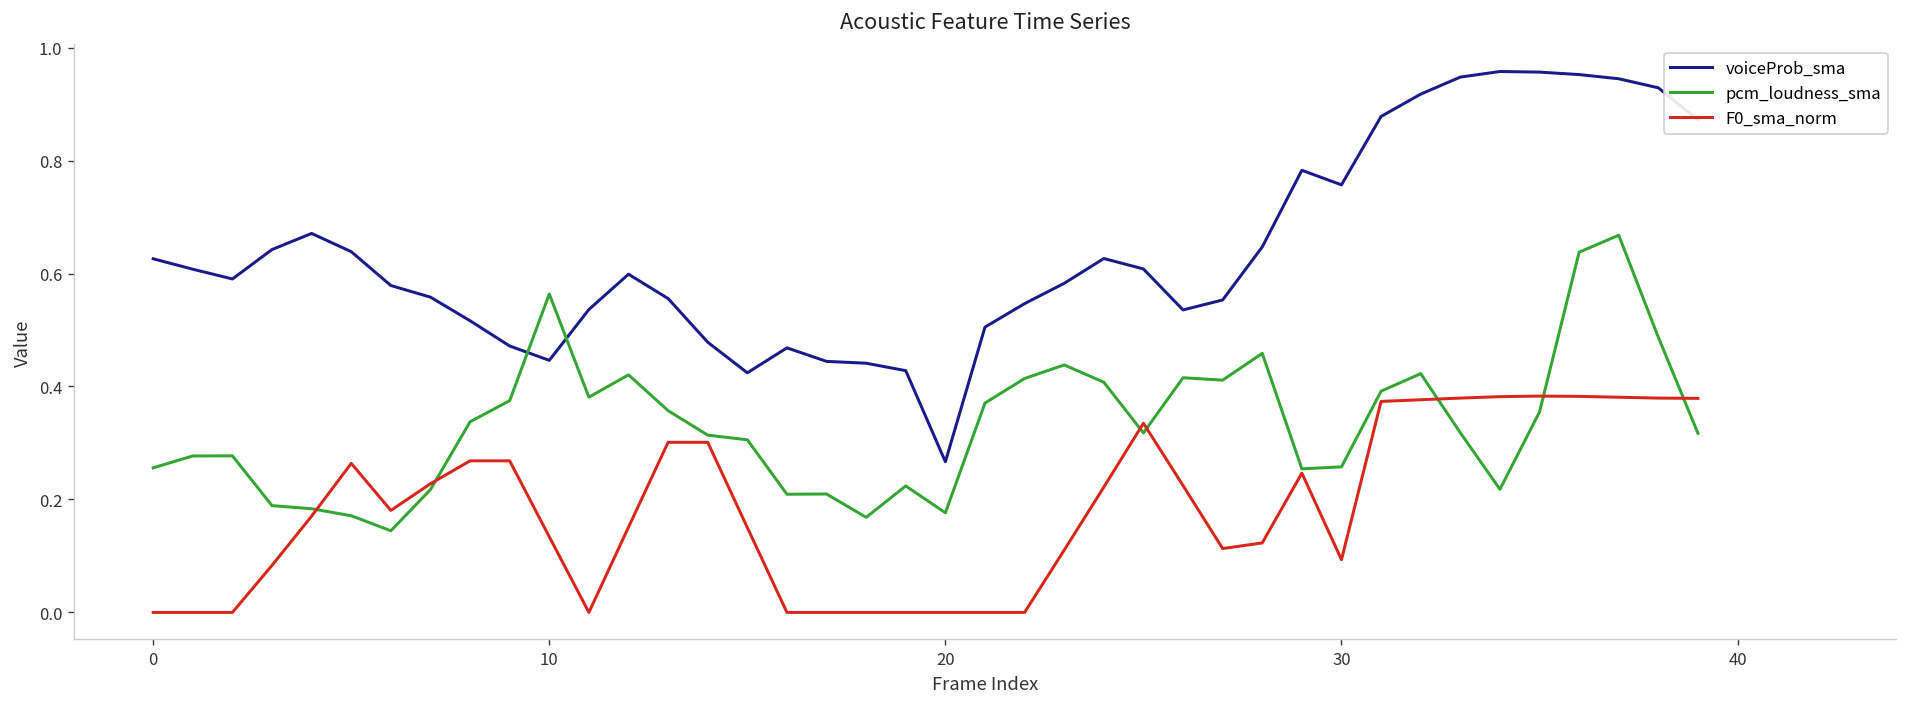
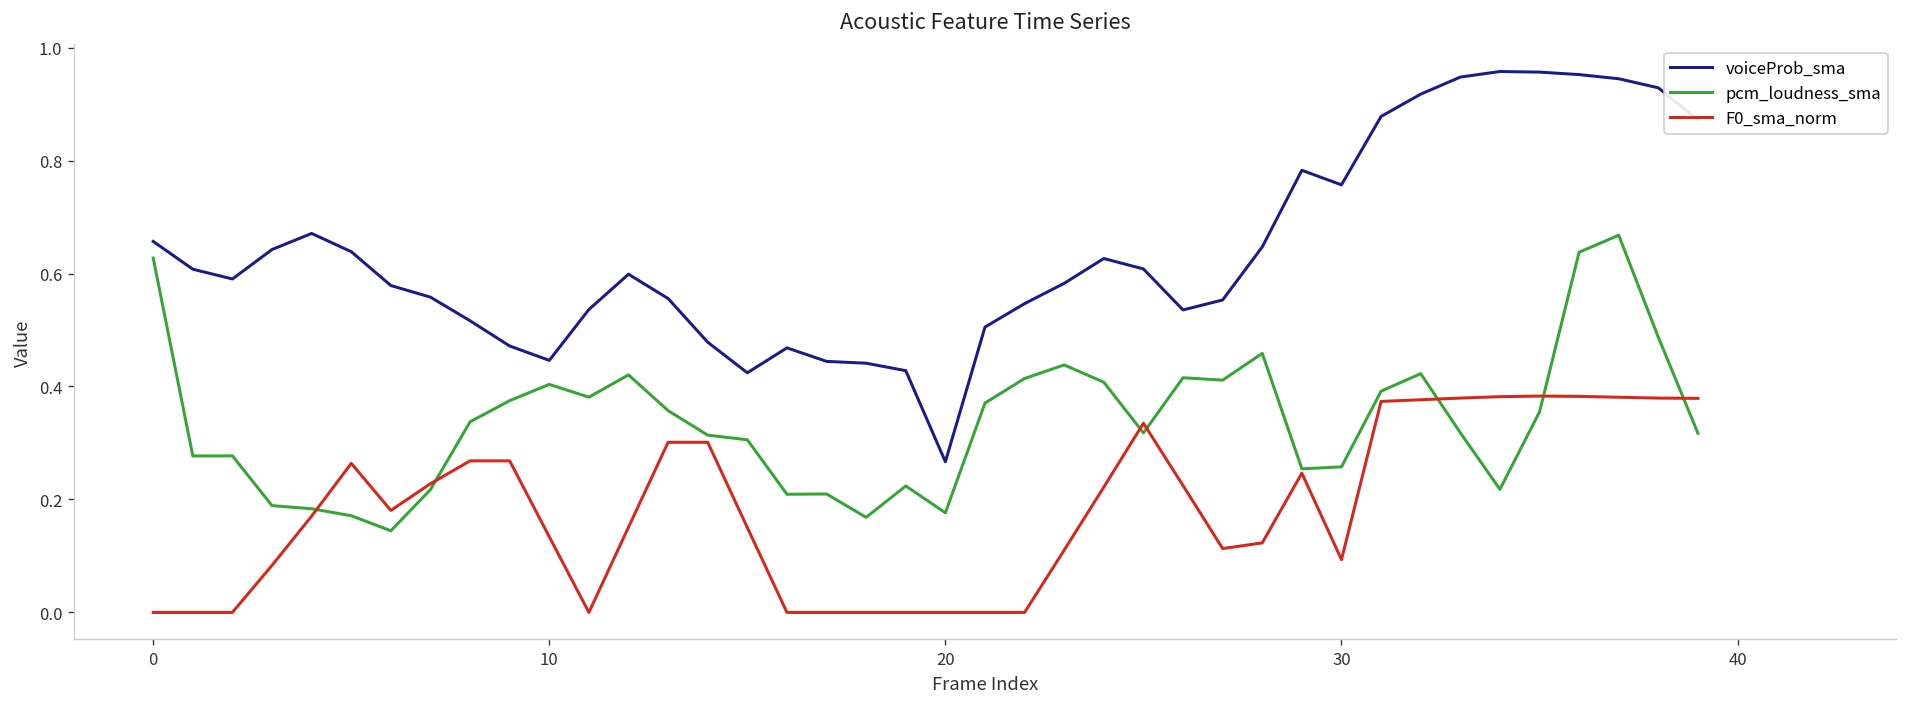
  {
    "voiceProb_sma": {
-     "0": 0.63,
+     "0": 0.66,
      "10": 0.45,
      "20": 0.27,
      "30": 0.76
    },
    "pcm_loudness_sma": {
-     "0": 0.26,
-     "10": 0.56,
+     "0": 0.63,
+     "10": 0.40,
      "20": 0.18,
      "30": 0.26
    },
    "F0_sma_norm": {
      "0": 0.00,
      "10": 0.13,
      "20": 0.00,
      "30": 0.09
    }
  }
